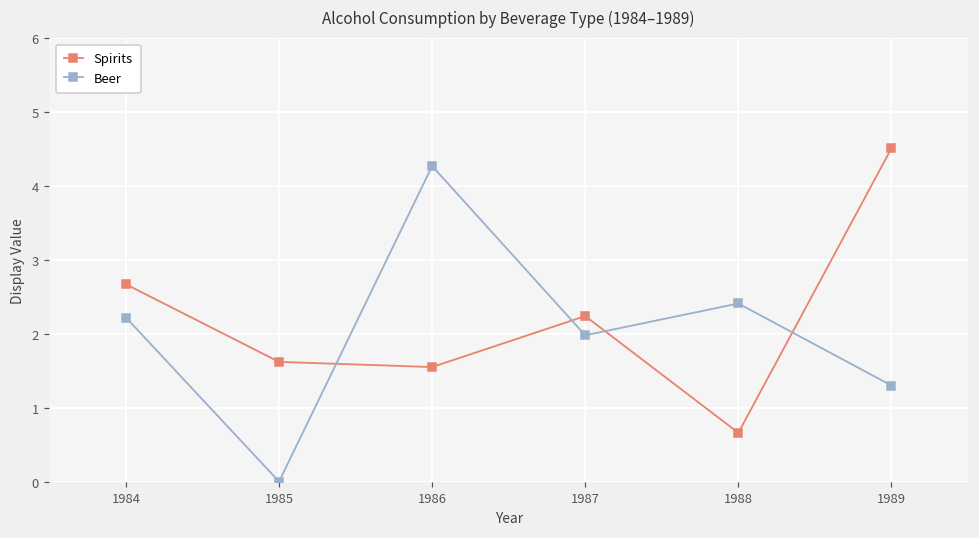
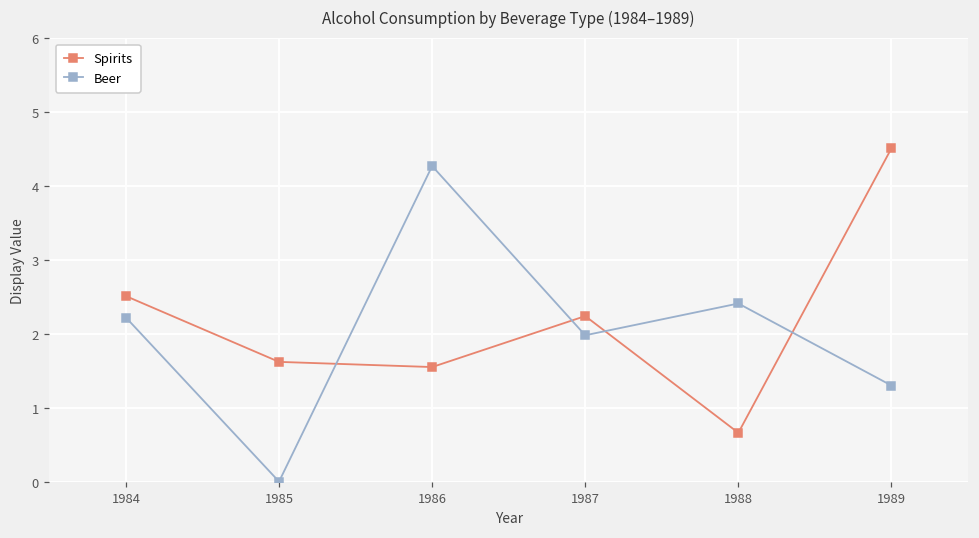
  {
    "Spirits": {
-     "1984": 2.7,
+     "1984": 2.5,
      "1985": 1.6,
      "1986": 1.6,
      "1987": 2.2,
      "1988": 0.7,
      "1989": 4.5
    },
    "Beer": {
      "1984": 2.2,
      "1985": 0.0,
      "1986": 4.3,
      "1987": 2.0,
      "1988": 2.4,
      "1989": 1.3
    }
  }
